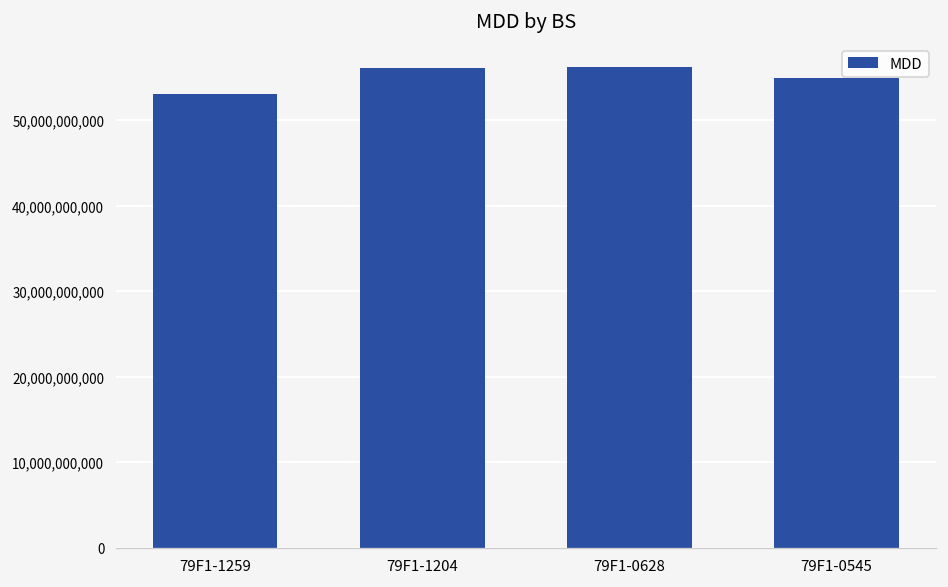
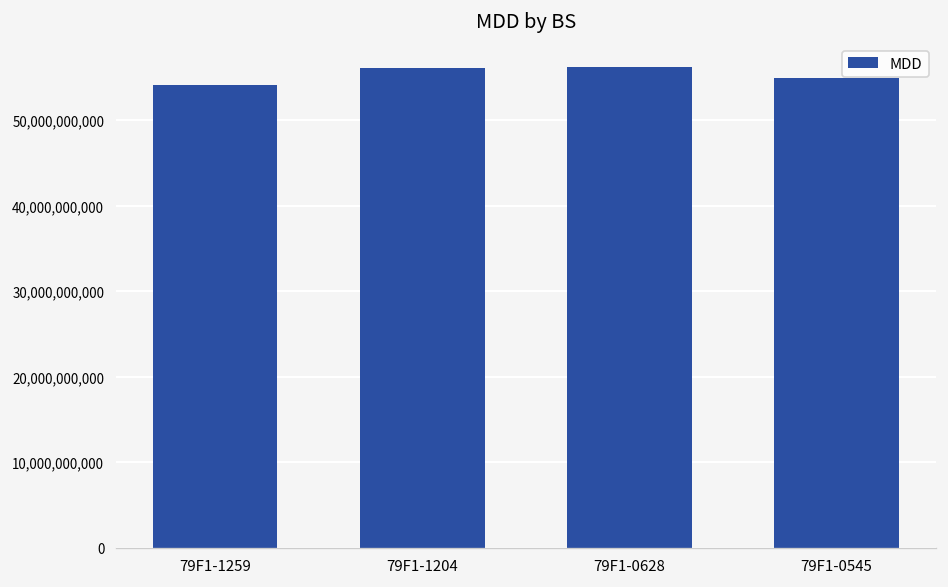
  {
-   "79F1-1259": "53,000,000,000",
+   "79F1-1259": "54,000,000,000",
    "79F1-1204": "56,000,000,000",
    "79F1-0628": "56,000,000,000",
    "79F1-0545": "55,000,000,000"
  }
